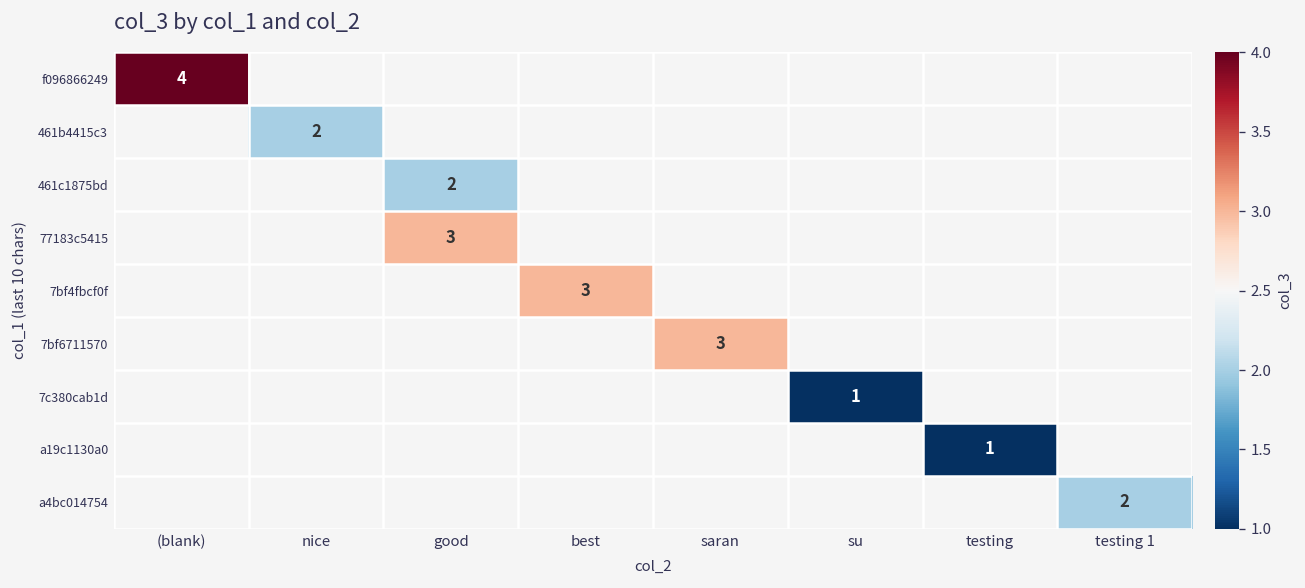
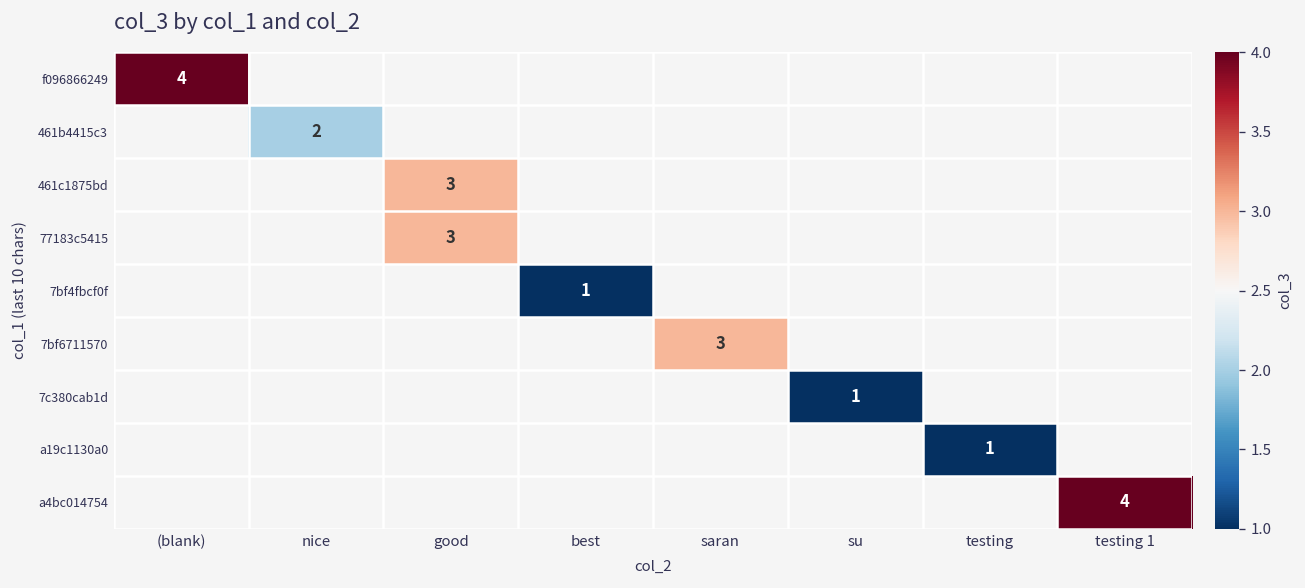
  {
    "f096866249": {
      "(blank)": 4
    },
    "461b4415c3": {
      "nice": 2
    },
    "461c1875bd": {
-     "good": 2
+     "good": 3
    },
    "77183c5415": {
      "good": 3
    },
    "7bf4fbcf0f": {
-     "best": 3
+     "best": 1
    },
    "7bf6711570": {
      "saran": 3
    },
    "7c380cab1d": {
      "su": 1
    },
    "a19c1130a0": {
      "testing": 1
    },
    "a4bc014754": {
-     "testing 1": 2
+     "testing 1": 4
    }
  }
